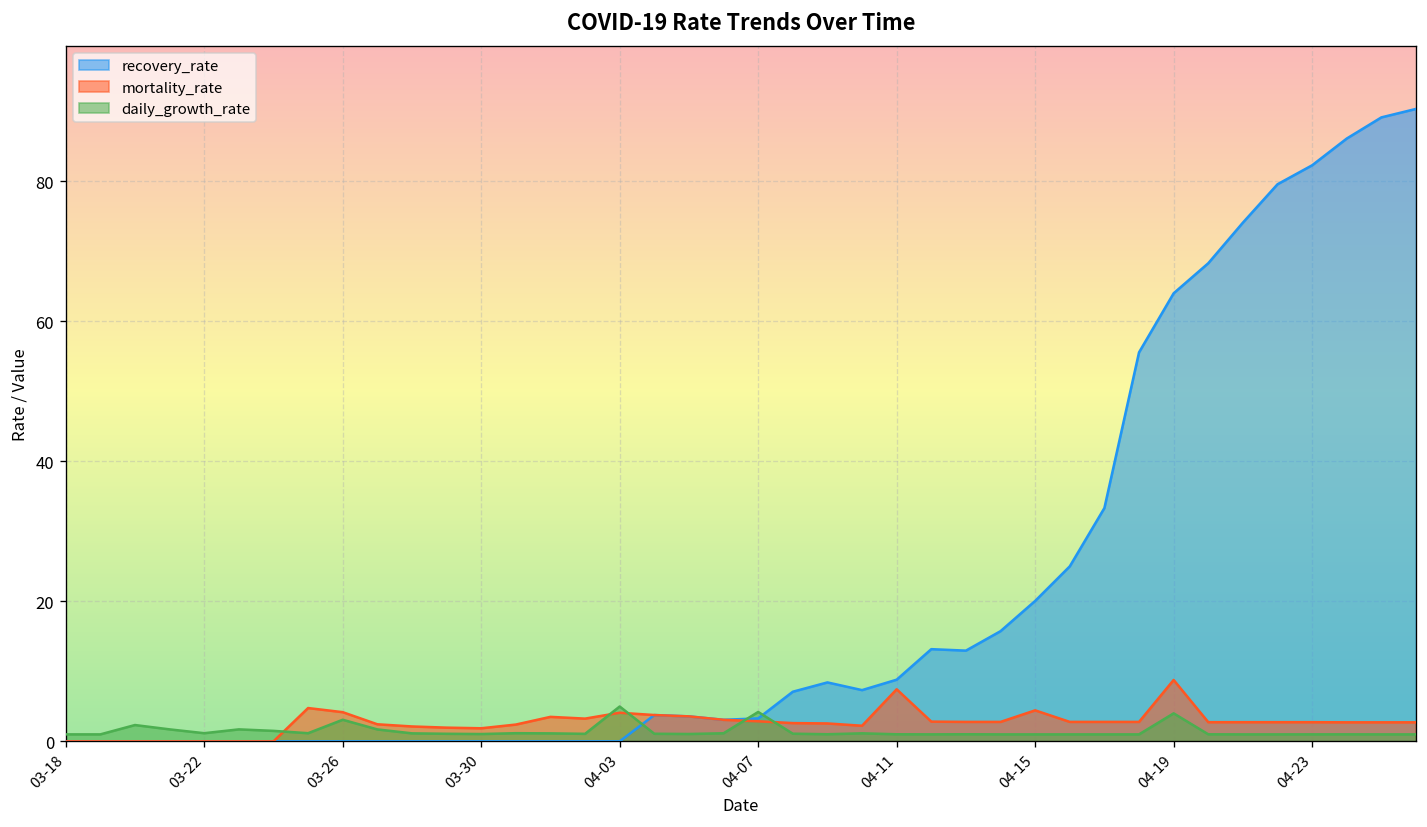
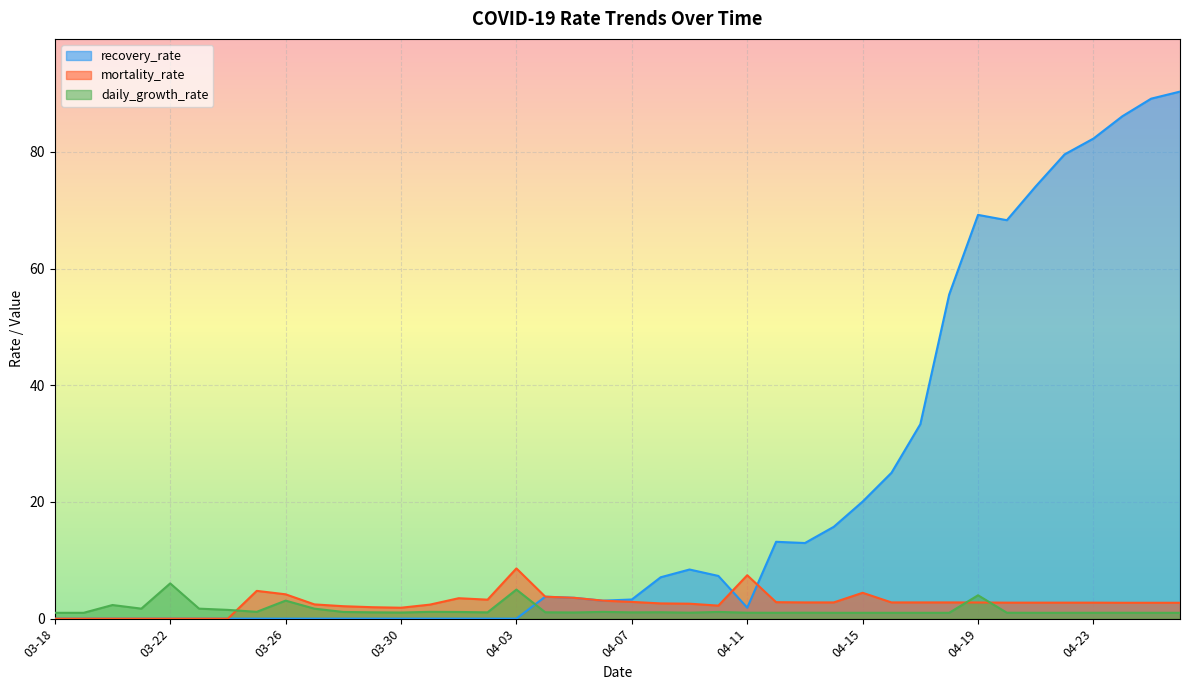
  {
    "recovery_rate": {
      "03-26": 0,
      "03-30": 0,
      "04-03": 0,
-     "04-11": 9,
+     "04-11": 2,
      "04-15": 20,
-     "04-19": 64,
+     "04-19": 69,
      "04-23": 82
    },
    "mortality_rate": {
      "03-26": 4,
      "03-30": 2,
-     "04-03": 4,
+     "04-03": 9,
      "04-11": 7,
      "04-15": 4,
-     "04-19": 9,
+     "04-19": 3,
      "04-23": 3
    },
    "daily_growth_rate": {
      "03-18": 1,
-     "03-22": 1,
+     "03-22": 6,
      "03-26": 3,
      "03-30": 1,
      "04-03": 5,
-     "04-07": 4,
+     "04-07": 1,
      "04-11": 1,
      "04-15": 1,
      "04-19": 4,
      "04-23": 1
    }
  }
